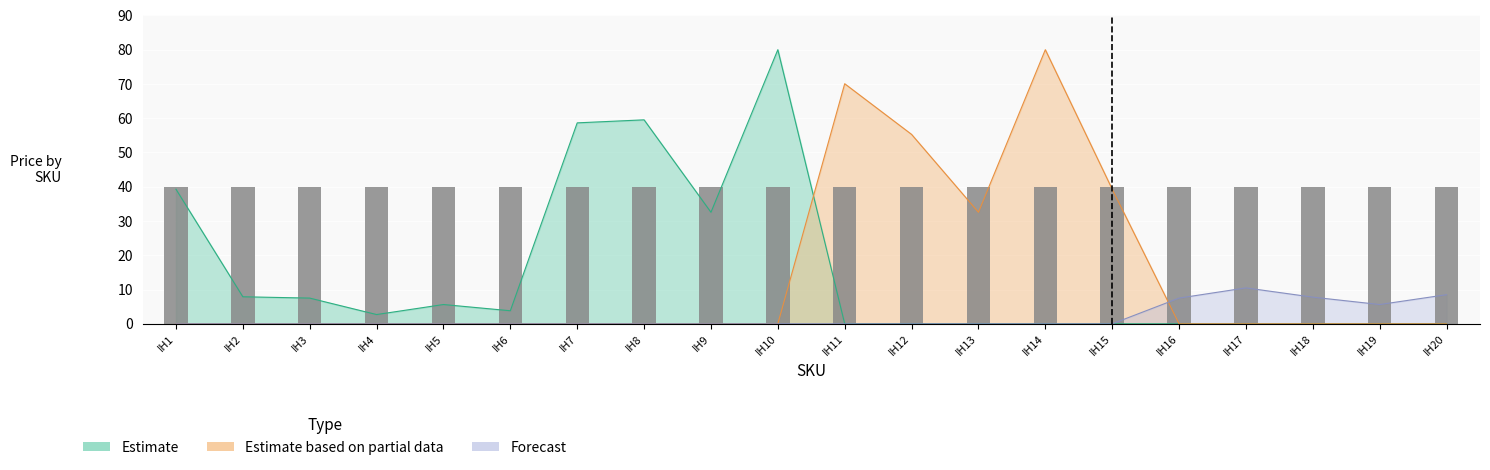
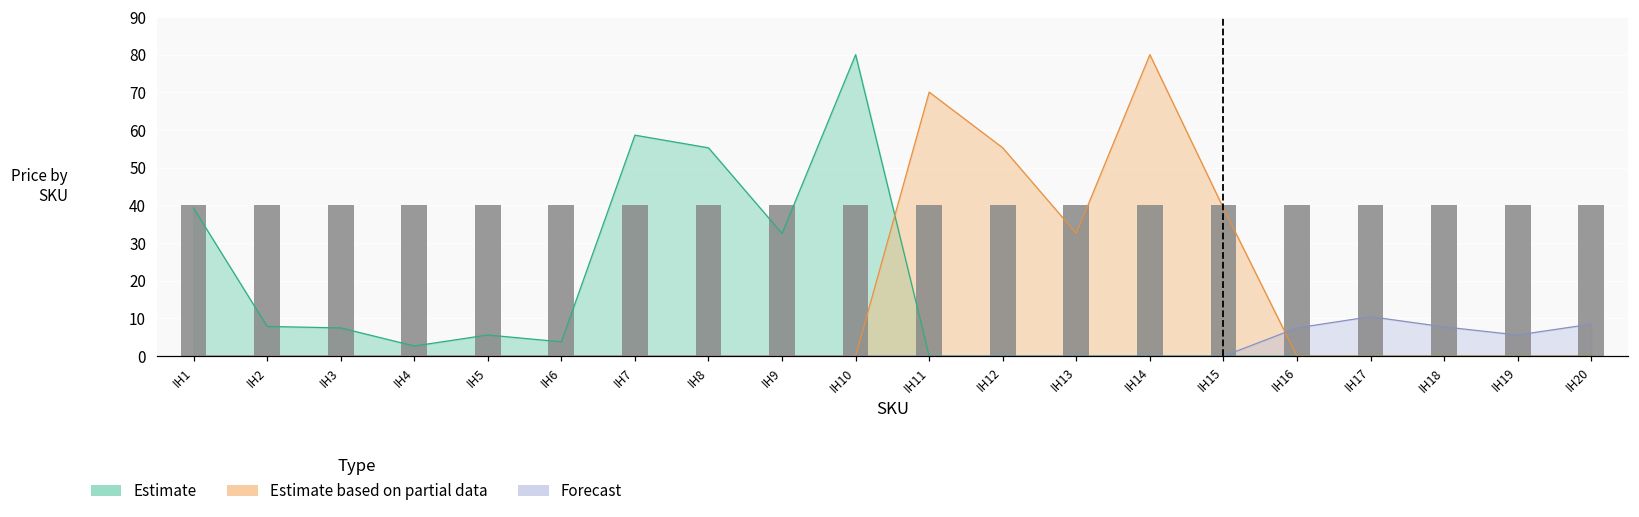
  {
    "Estimate": {
      "IH1": 39,
      "IH2": 8,
      "IH3": 8,
      "IH4": 3,
      "IH5": 6,
      "IH6": 4,
      "IH7": 59,
-     "IH8": 60,
+     "IH8": 55,
      "IH9": 33,
      "IH10": 80
    },
    "Estimate based on partial data": {
      "IH11": 70,
      "IH12": 55,
      "IH13": 33,
      "IH14": 80,
      "IH15": 39
    },
    "Forecast": {
      "IH16": 8,
      "IH17": 10,
      "IH18": 8,
      "IH19": 6,
      "IH20": 8
    }
  }
